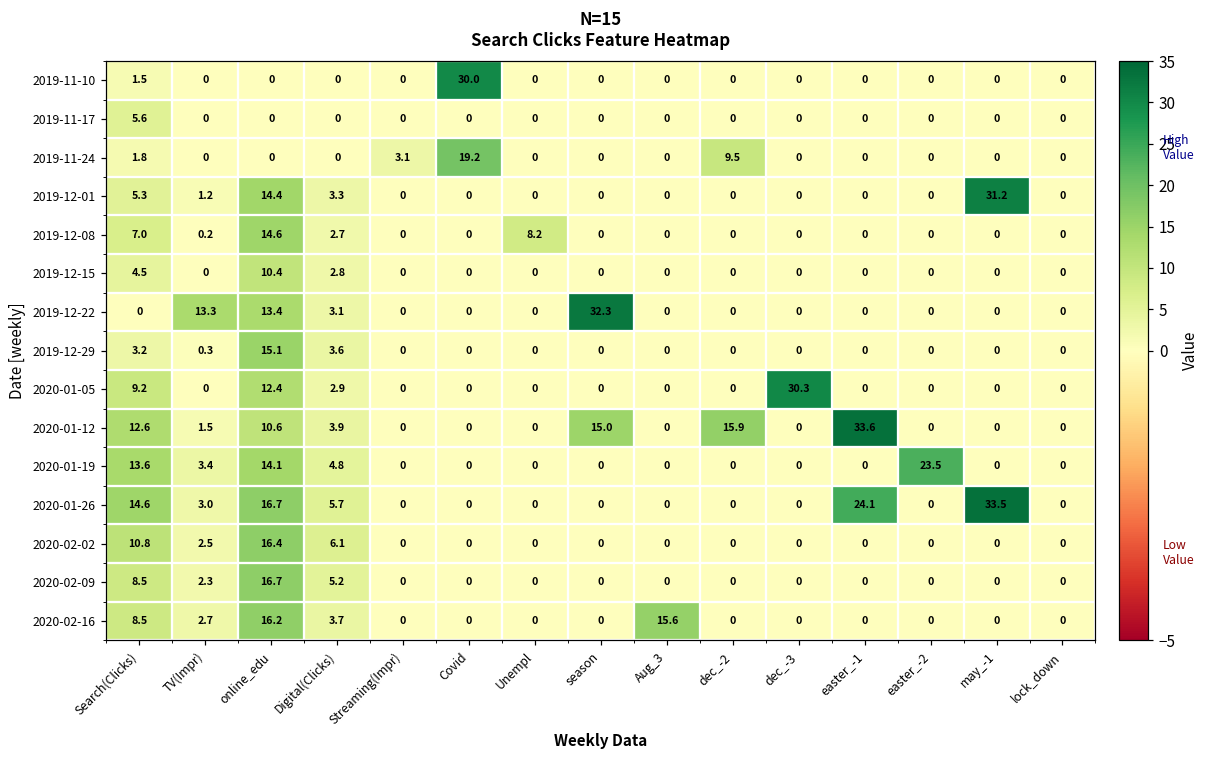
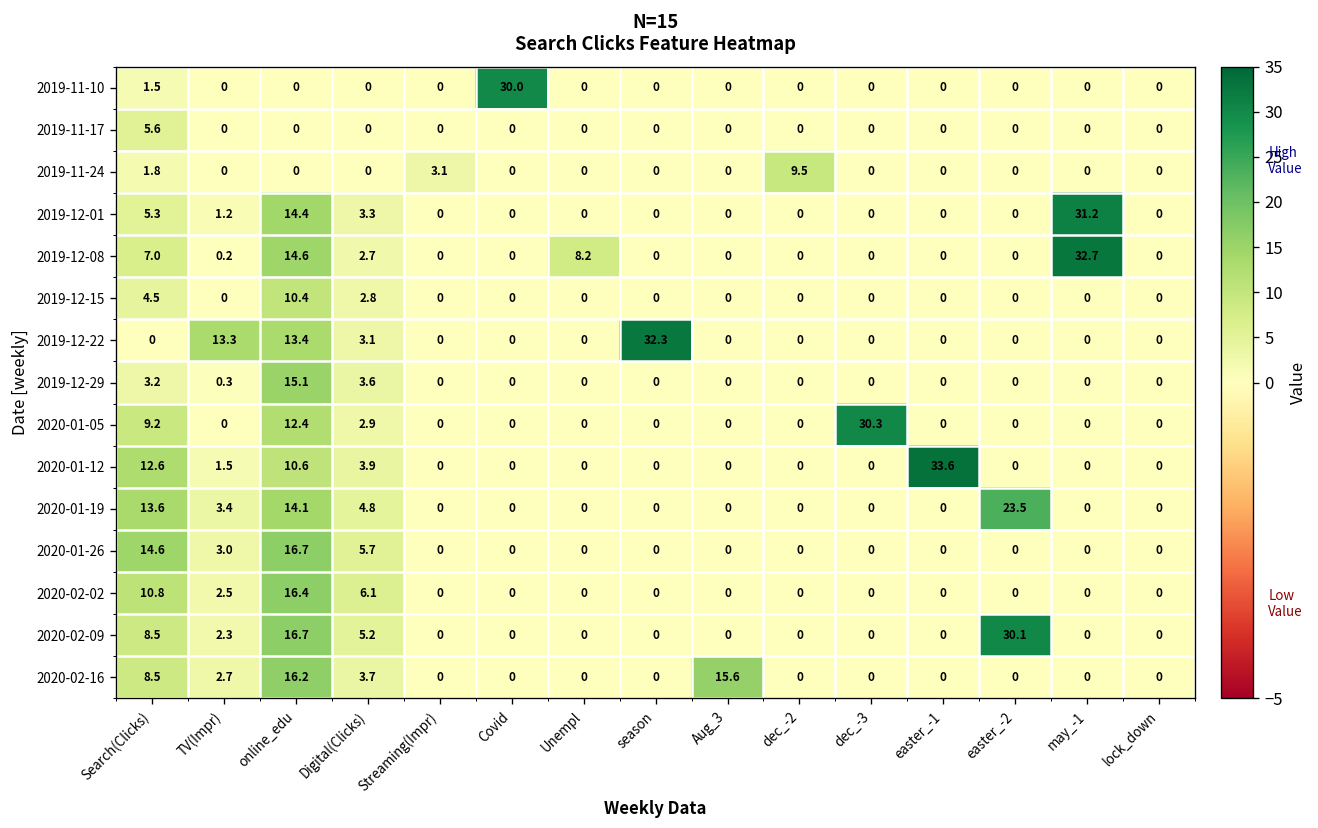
  {
    "2019-11-24": {
      "Search(Clicks)": 1.8,
      "TV(Impr)": 0,
      "online_edu": 0,
      "Digital(Clicks)": 0,
      "Streaming(Impr)": 3.1,
-     "Covid": 19.2,
+     "Covid": 0,
      "Unempl": 0,
      "season": 0,
      "Aug_3": 0,
      "dec_-2": 9.5,
      "dec_-3": 0,
      "easter_-1": 0,
      "easter_-2": 0,
      "may_-1": 0,
      "lock_down": 0
    },
    "2019-12-08": {
      "Search(Clicks)": 7.0,
      "TV(Impr)": 0.2,
      "online_edu": 14.6,
      "Digital(Clicks)": 2.7,
      "Streaming(Impr)": 0,
      "Covid": 0,
      "Unempl": 8.2,
      "season": 0,
      "Aug_3": 0,
      "dec_-2": 0,
      "dec_-3": 0,
      "easter_-1": 0,
      "easter_-2": 0,
-     "may_-1": 0,
+     "may_-1": 32.7,
      "lock_down": 0
    },
    "2020-01-12": {
      "Search(Clicks)": 12.6,
      "TV(Impr)": 1.5,
      "online_edu": 10.6,
      "Digital(Clicks)": 3.9,
      "Streaming(Impr)": 0,
      "Covid": 0,
      "Unempl": 0,
-     "season": 15.0,
+     "season": 0,
      "Aug_3": 0,
-     "dec_-2": 15.9,
+     "dec_-2": 0,
      "dec_-3": 0,
      "easter_-1": 33.6,
      "easter_-2": 0,
      "may_-1": 0,
      "lock_down": 0
    },
    "2020-01-26": {
      "Search(Clicks)": 14.6,
      "TV(Impr)": 3.0,
      "online_edu": 16.7,
      "Digital(Clicks)": 5.7,
      "Streaming(Impr)": 0,
      "Covid": 0,
      "Unempl": 0,
      "season": 0,
      "Aug_3": 0,
      "dec_-2": 0,
      "dec_-3": 0,
-     "easter_-1": 24.1,
+     "easter_-1": 0,
      "easter_-2": 0,
-     "may_-1": 33.5,
+     "may_-1": 0,
      "lock_down": 0
    },
    "2020-02-09": {
      "Search(Clicks)": 8.5,
      "TV(Impr)": 2.3,
      "online_edu": 16.7,
      "Digital(Clicks)": 5.2,
      "Streaming(Impr)": 0,
      "Covid": 0,
      "Unempl": 0,
      "season": 0,
      "Aug_3": 0,
      "dec_-2": 0,
      "dec_-3": 0,
      "easter_-1": 0,
-     "easter_-2": 0,
+     "easter_-2": 30.1,
      "may_-1": 0,
      "lock_down": 0
    }
  }
